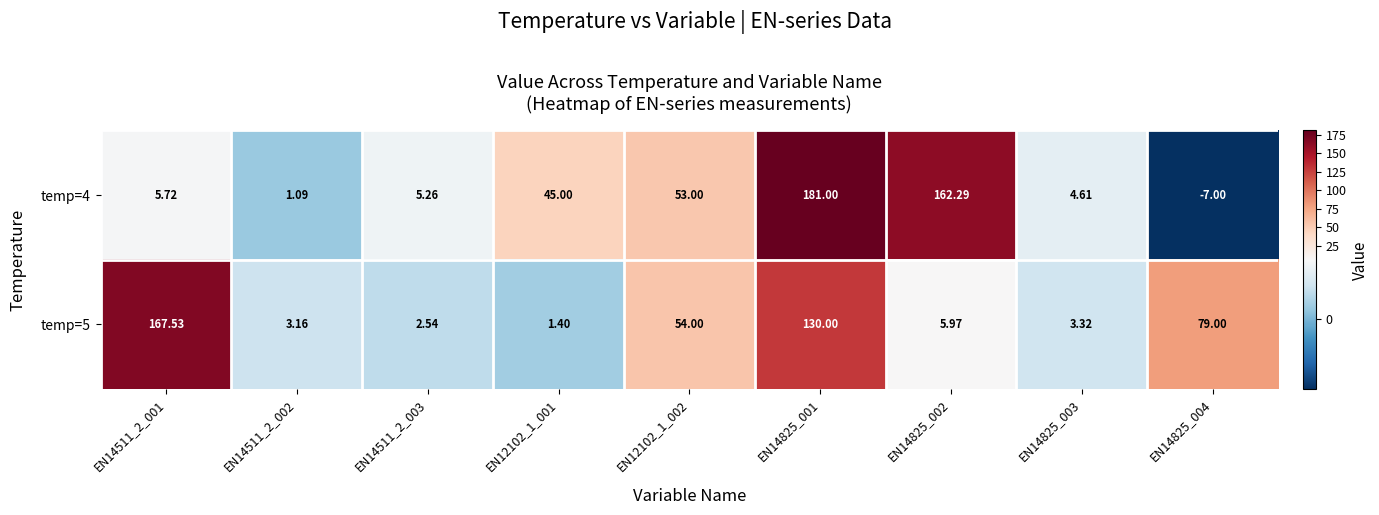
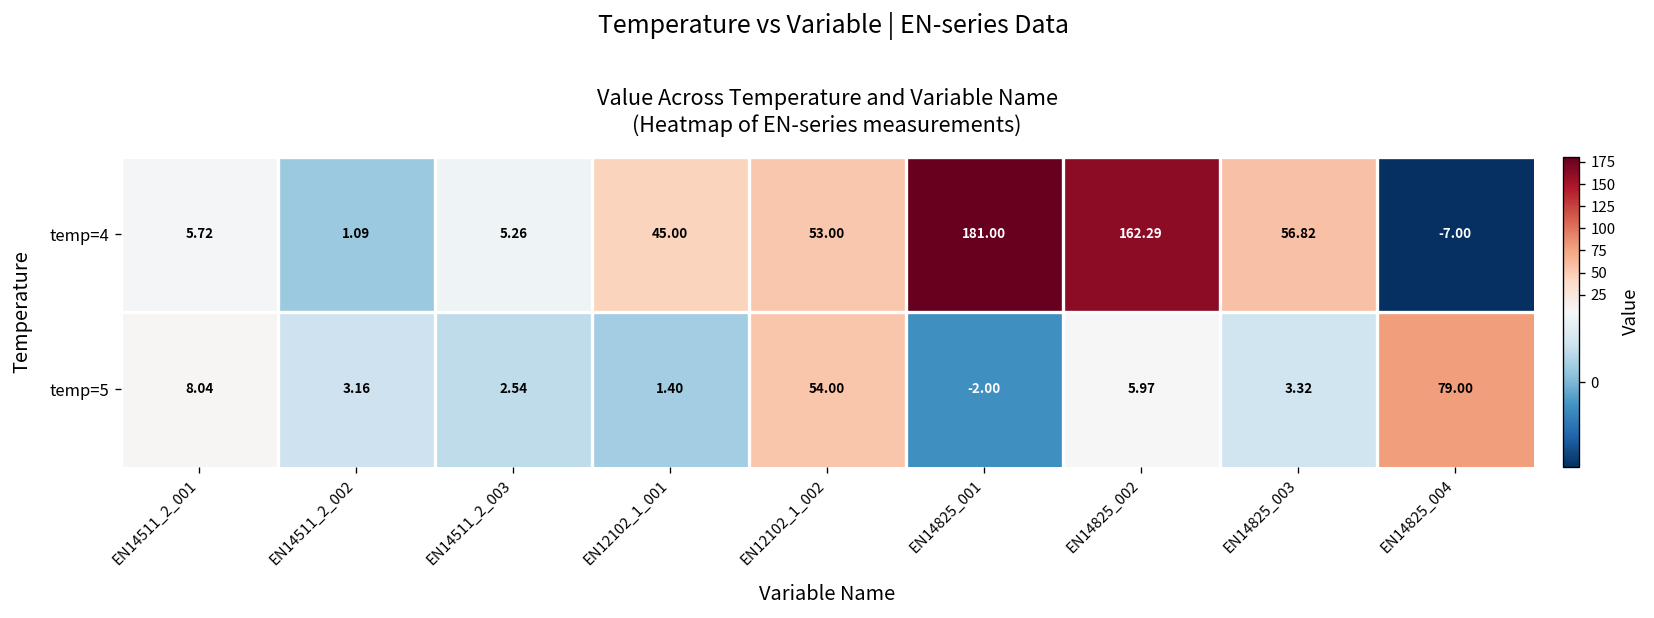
  {
    "temp=4": {
      "EN14511_2_001": 5.72,
      "EN14511_2_002": 1.09,
      "EN14511_2_003": 5.26,
      "EN12102_1_001": 45.00,
      "EN12102_1_002": 53.00,
      "EN14825_001": 181.00,
      "EN14825_002": 162.29,
-     "EN14825_003": 4.61,
+     "EN14825_003": 56.82,
      "EN14825_004": -7.00
    },
    "temp=5": {
-     "EN14511_2_001": 167.53,
+     "EN14511_2_001": 8.04,
      "EN14511_2_002": 3.16,
      "EN14511_2_003": 2.54,
      "EN12102_1_001": 1.40,
      "EN12102_1_002": 54.00,
-     "EN14825_001": 130.00,
+     "EN14825_001": -2.00,
      "EN14825_002": 5.97,
      "EN14825_003": 3.32,
      "EN14825_004": 79.00
    }
  }
